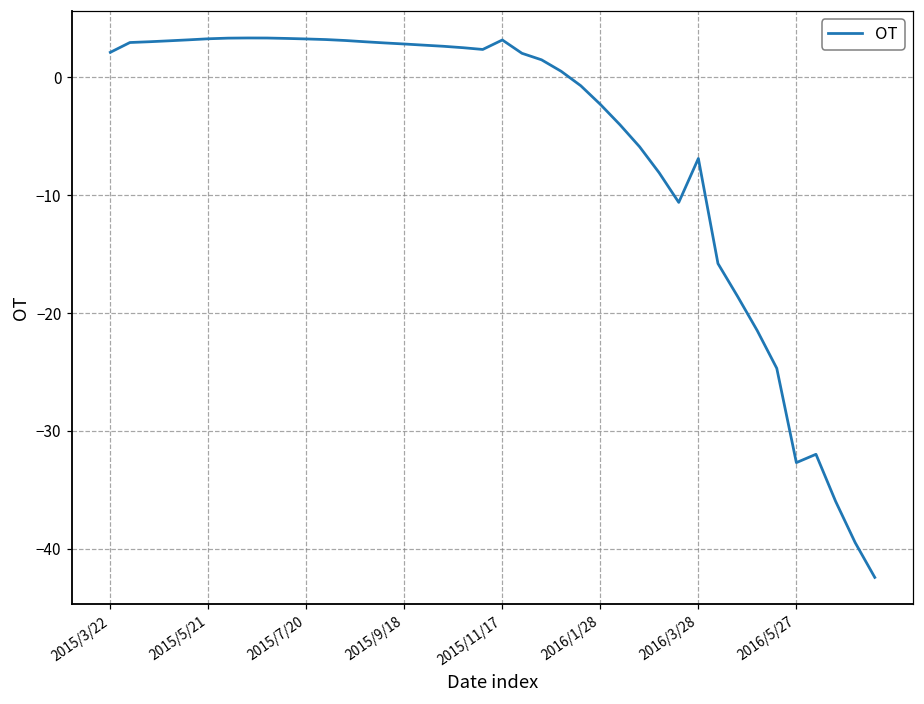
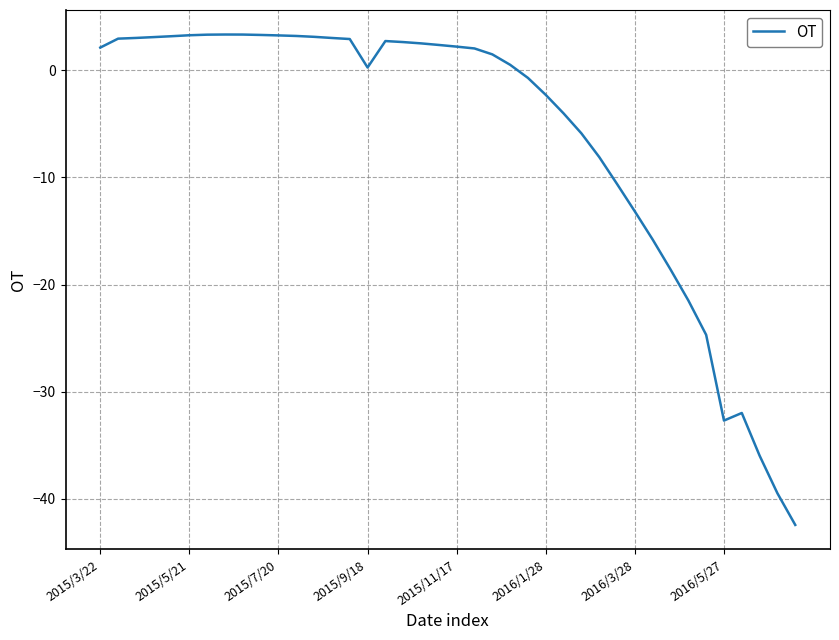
  {
    "2015/3/22": 2.1,
    "2015/5/21": 3.3,
    "2015/7/20": 3.3,
-   "2015/9/18": 2.8,
-   "2015/11/17": 3.2,
+   "2015/9/18": 0.3,
+   "2015/11/17": 2.2,
    "2016/1/28": -2.3,
-   "2016/3/28": -6.9,
+   "2016/3/28": -13.2,
    "2016/5/27": -32.7
  }
